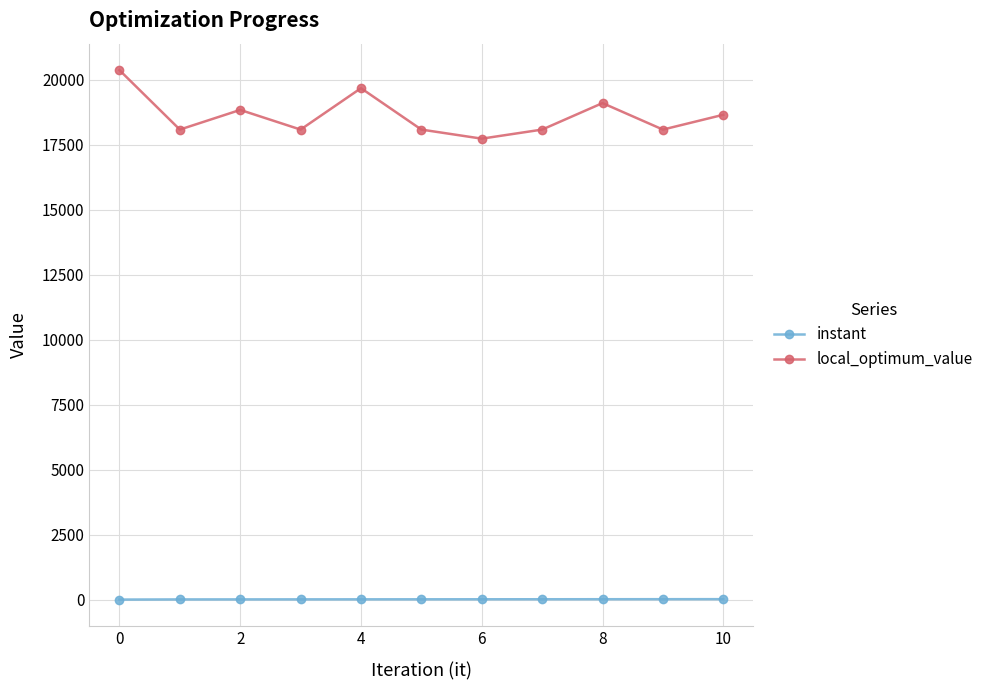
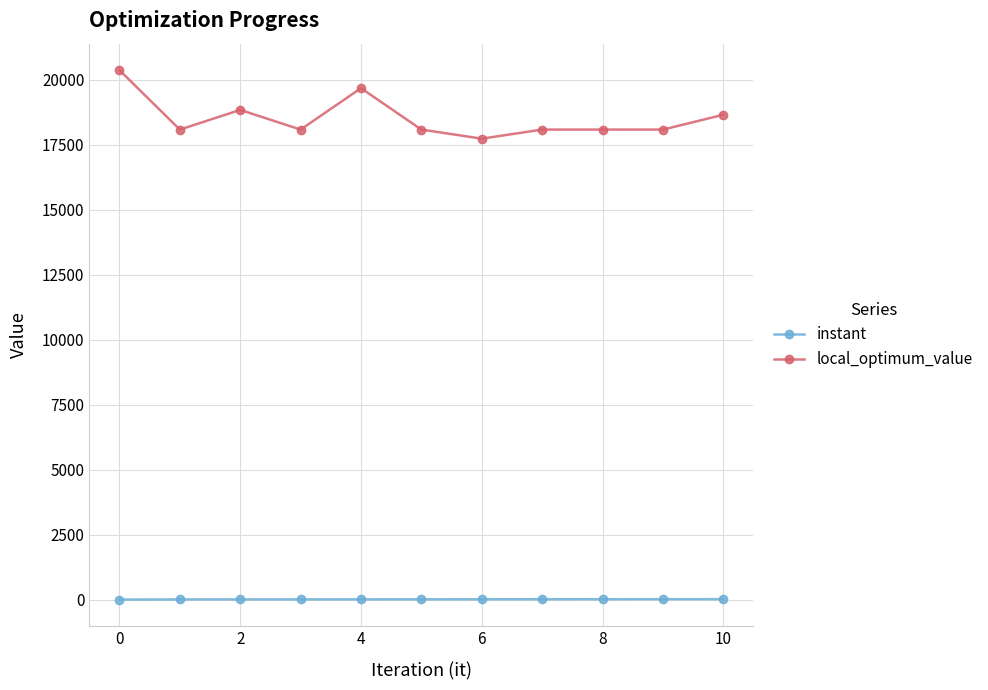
  {
    "instant": {
      "0": 0,
      "2": 0,
      "4": 0,
      "6": 0,
      "8": 0,
      "10": 0
    },
    "local_optimum_value": {
      "0": 20400,
      "2": 18800,
      "4": 19700,
      "6": 17700,
-     "8": 19100,
+     "8": 18100,
      "10": 18700
    }
  }
